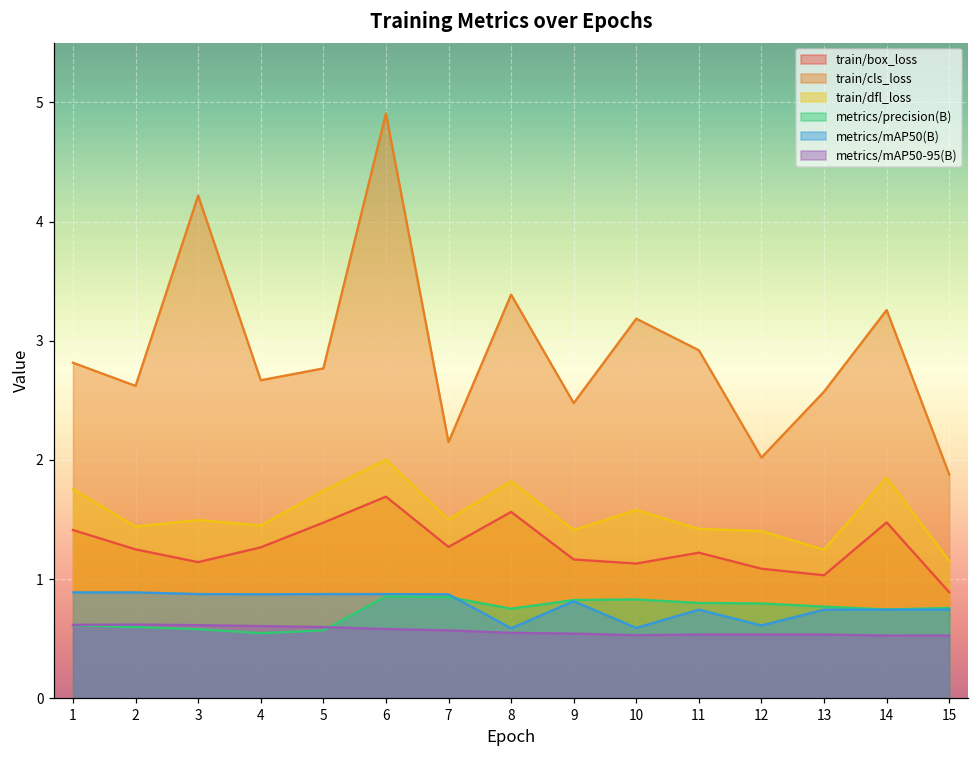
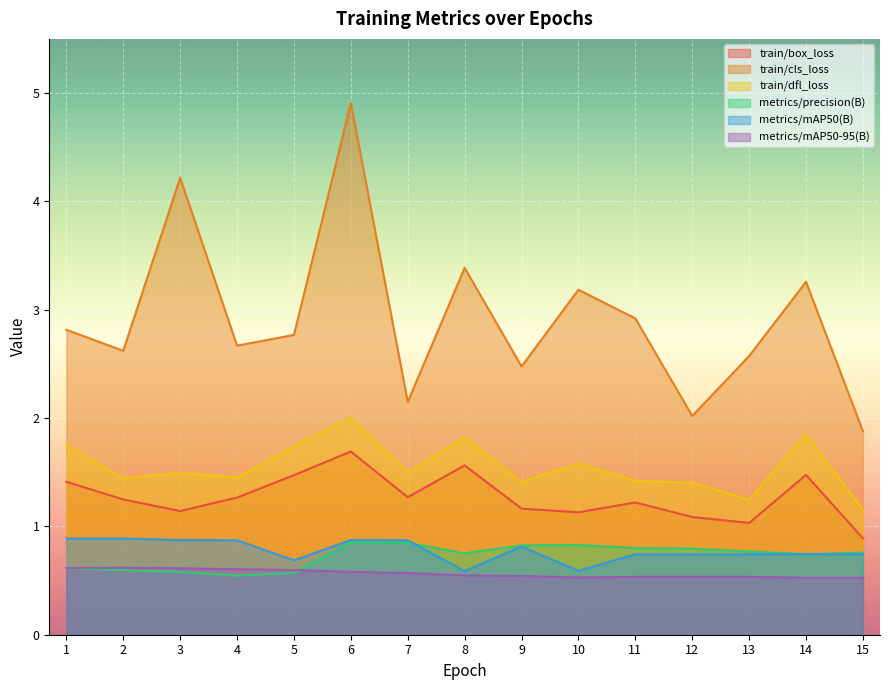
  {
    "metrics/precision(B)": {
      "3": 0.58,
      "4": 0.55,
      "5": 0.57,
      "8": 0.75,
      "10": 0.83,
      "11": 0.80,
      "12": 0.79,
      "13": 0.77
    },
    "metrics/mAP50(B)": {
      "1": 0.89,
      "2": 0.89,
      "3": 0.87,
      "4": 0.87,
-     "5": 0.87,
+     "5": 0.69,
      "8": 0.59,
      "10": 0.59,
      "11": 0.74,
-     "12": 0.61,
+     "12": 0.74,
      "13": 0.74
    },
    "metrics/mAP50-95(B)": {
      "3": 0.61,
      "4": 0.61,
      "5": 0.60,
      "6": 0.58,
      "7": 0.57,
      "8": 0.55,
      "9": 0.54,
      "10": 0.53,
      "11": 0.53,
      "12": 0.53,
      "13": 0.53,
      "14": 0.53,
      "15": 0.53
    }
  }
